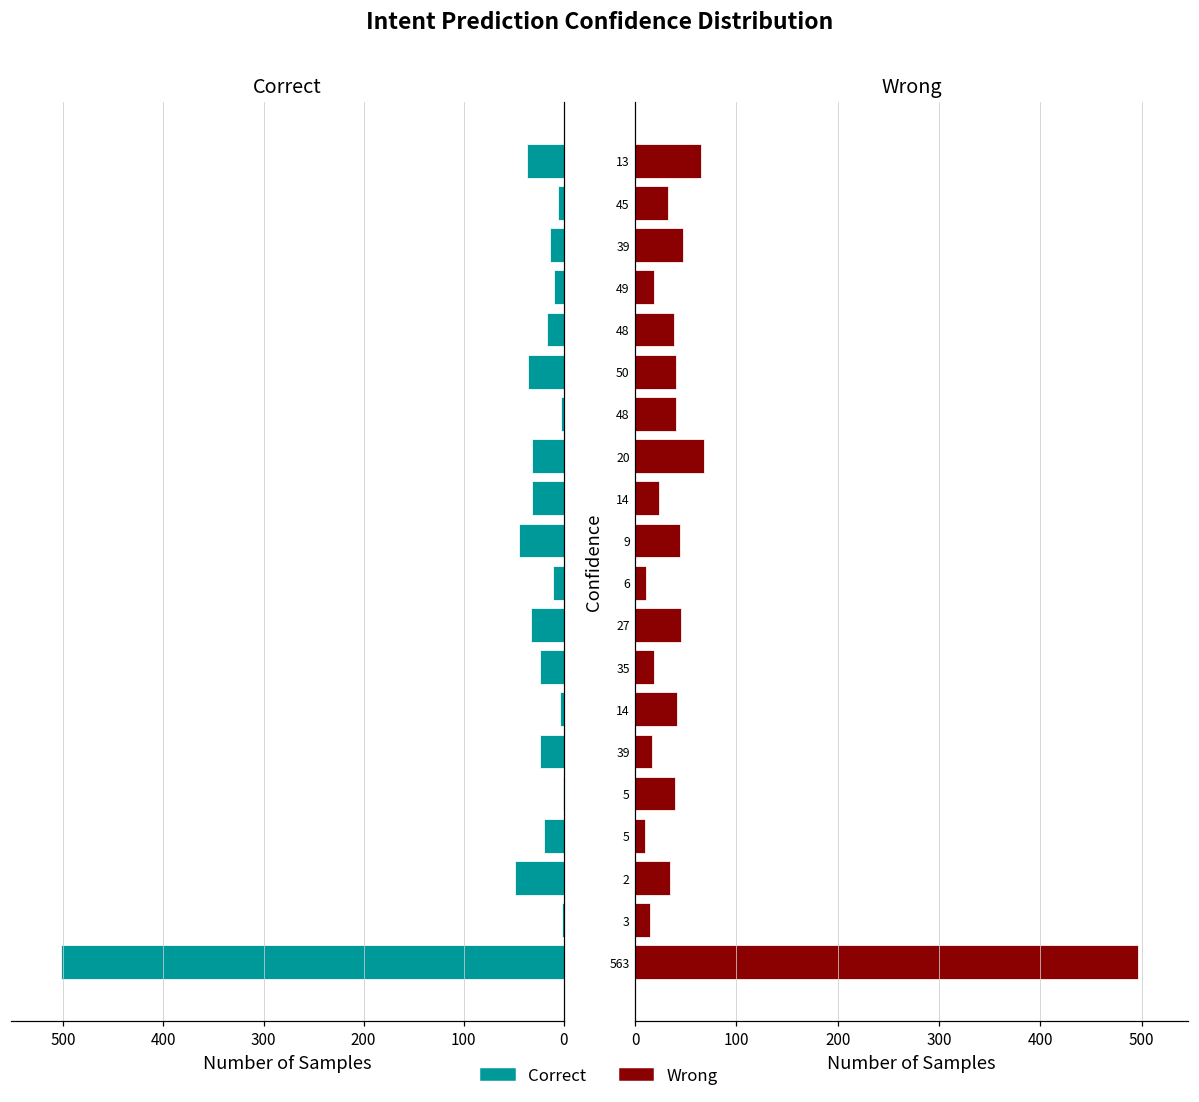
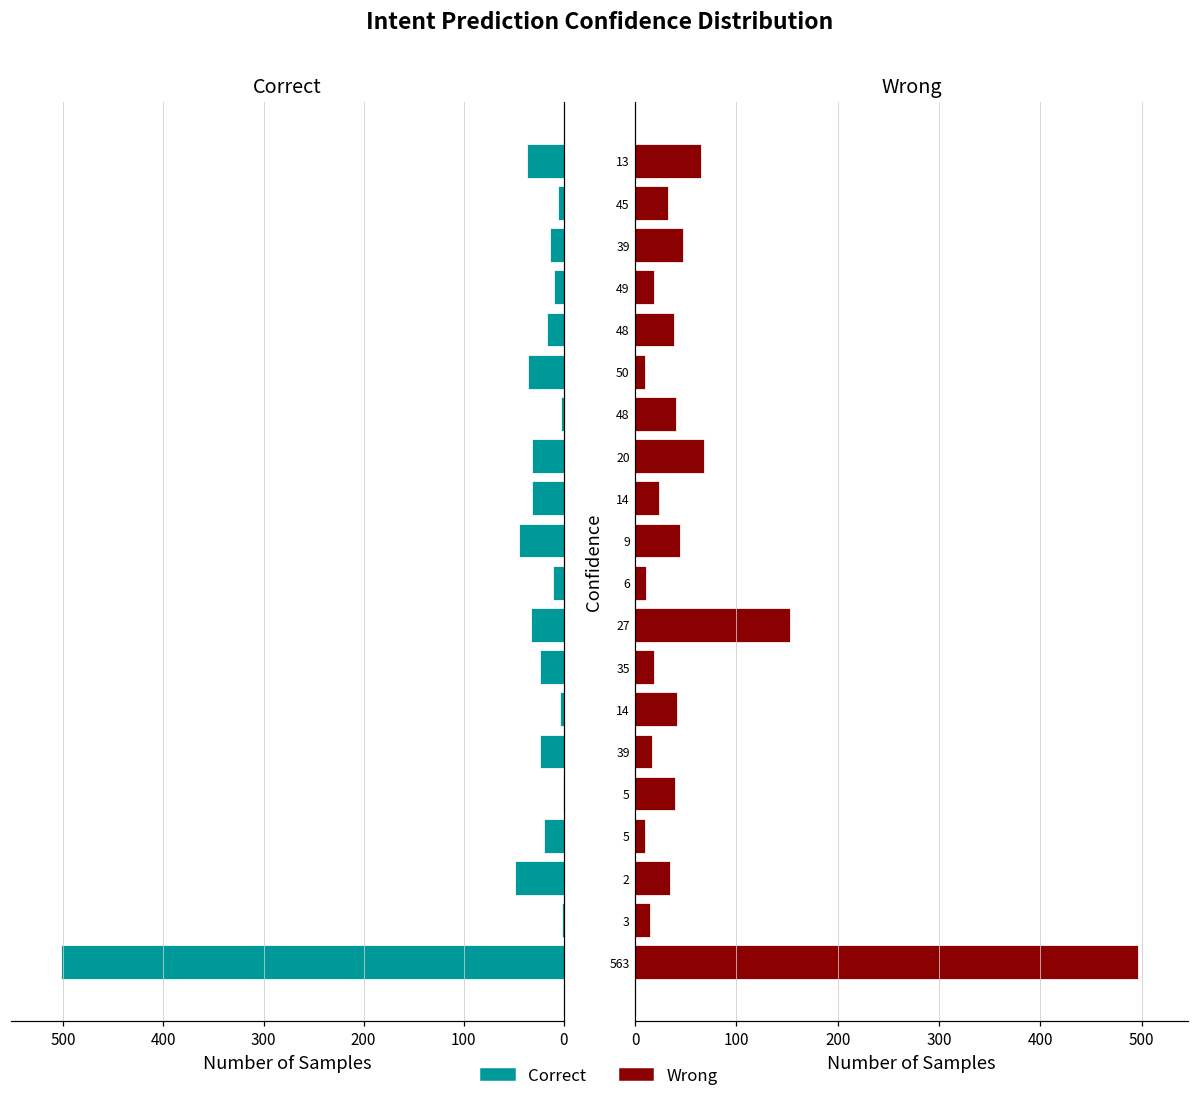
  {
    "Wrong": {
      "13": 70,
      "45": 30,
      "49": 20,
-     "50": 40,
+     "50": 10,
      "20": 70,
      "9": 40,
      "6": 10,
-     "27": 50,
+     "27": 150,
      "35": 20,
      "2": 30,
      "3": 20,
      "563": 500
    }
  }
